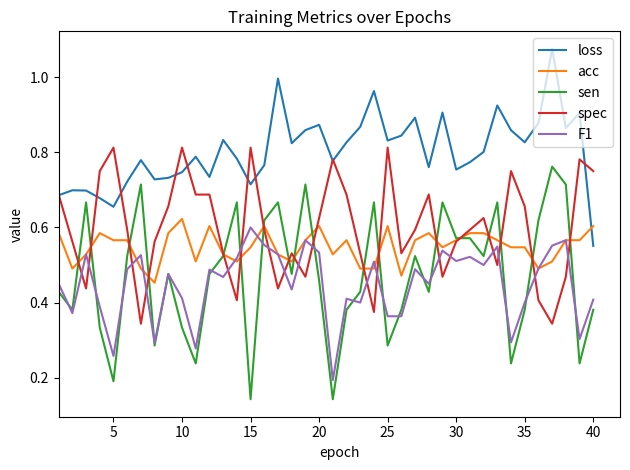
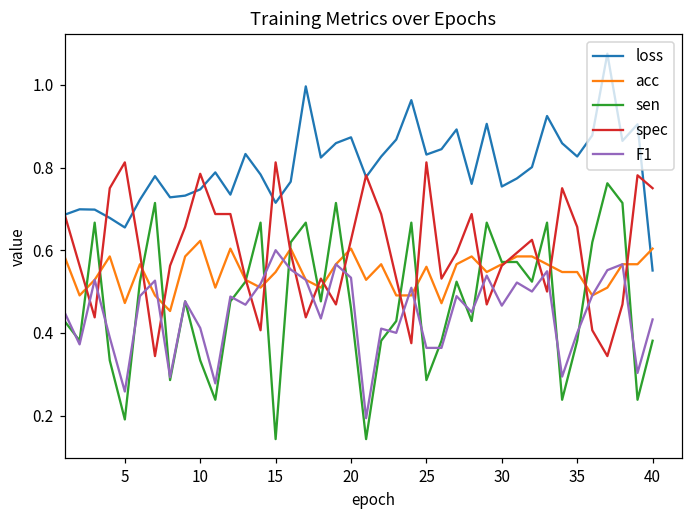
  {
    "loss": {
      "5": 0.65,
      "10": 0.75,
      "15": 0.71,
      "20": 0.87,
      "25": 0.83,
      "30": 0.75,
      "35": 0.83,
      "40": 0.55
    },
    "acc": {
-     "5": 0.57,
+     "5": 0.47,
      "10": 0.62,
      "15": 0.55,
      "20": 0.60,
-     "25": 0.60,
+     "25": 0.56,
      "35": 0.55,
      "40": 0.60
    },
    "sen": {
      "5": 0.19,
      "10": 0.33,
      "15": 0.14,
      "20": 0.46,
      "25": 0.29,
      "35": 0.38,
      "40": 0.38
    },
    "spec": {
      "5": 0.81,
-     "10": 0.81,
+     "10": 0.78,
      "15": 0.81,
      "20": 0.63,
      "25": 0.81,
      "35": 0.66,
      "40": 0.75
    },
    "F1": {
      "5": 0.26,
      "10": 0.41,
      "15": 0.60,
      "20": 0.53,
      "25": 0.36,
-     "30": 0.51,
+     "30": 0.47,
      "35": 0.40,
-     "40": 0.41
+     "40": 0.43
    }
  }
